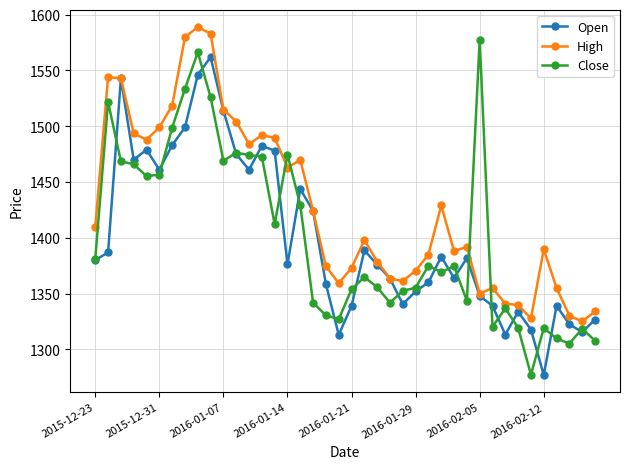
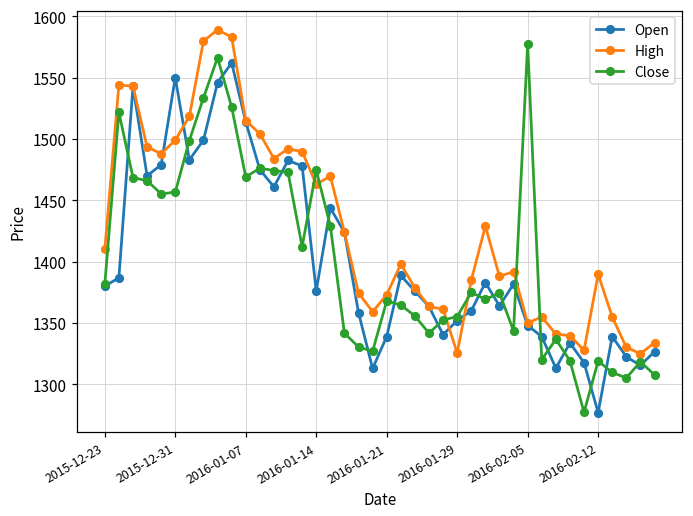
  {
    "Open": {
-     "2015-12-31": 1461,
+     "2015-12-31": 1550,
      "2016-01-14": 1376,
      "2016-01-21": 1339,
      "2016-01-29": 1352,
      "2016-02-12": 1277
    },
    "High": {
      "2015-12-23": 1410,
      "2015-12-31": 1499,
      "2016-01-14": 1463,
      "2016-01-21": 1373,
-     "2016-01-29": 1371,
+     "2016-01-29": 1326,
      "2016-02-12": 1390
    },
    "Close": {
      "2015-12-31": 1457,
      "2016-01-07": 1469,
      "2016-01-14": 1475,
-     "2016-01-21": 1354,
+     "2016-01-21": 1368,
      "2016-01-29": 1355,
      "2016-02-05": 1578,
      "2016-02-12": 1319
    }
  }
